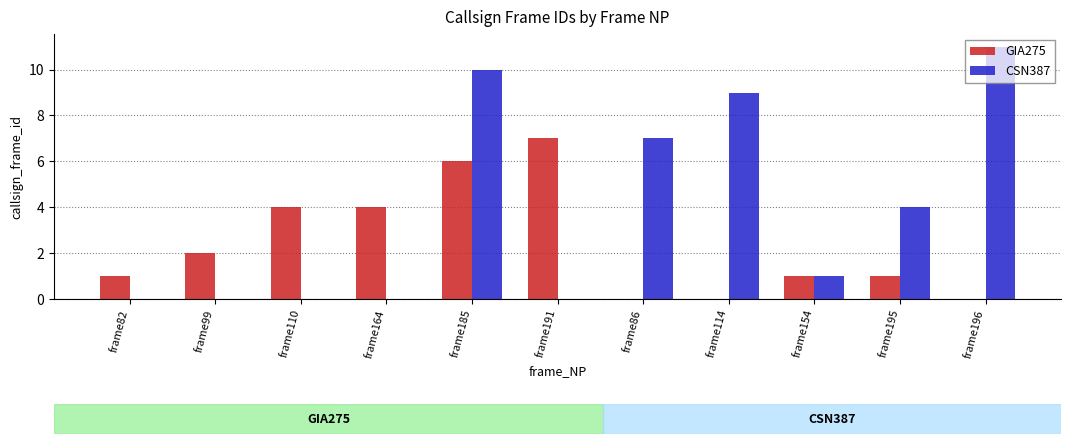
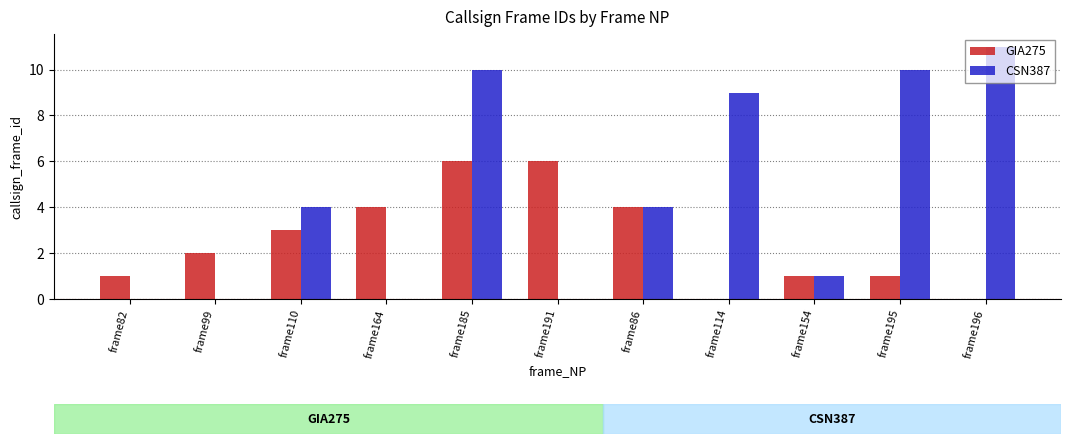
  {
    "GIA275": {
      "frame82": 1,
      "frame99": 2,
-     "frame110": 4,
+     "frame110": 3,
      "frame164": 4,
      "frame185": 6,
-     "frame191": 7,
-     "frame86": 0,
+     "frame191": 6,
+     "frame86": 4,
      "frame114": 0,
      "frame154": 1,
      "frame195": 1,
      "frame196": 0
    },
    "CSN387": {
      "frame82": 0,
      "frame99": 0,
-     "frame110": 0,
+     "frame110": 4,
      "frame164": 0,
      "frame185": 10,
      "frame191": 0,
-     "frame86": 7,
+     "frame86": 4,
      "frame114": 9,
      "frame154": 1,
-     "frame195": 4
+     "frame195": 10
    }
  }
